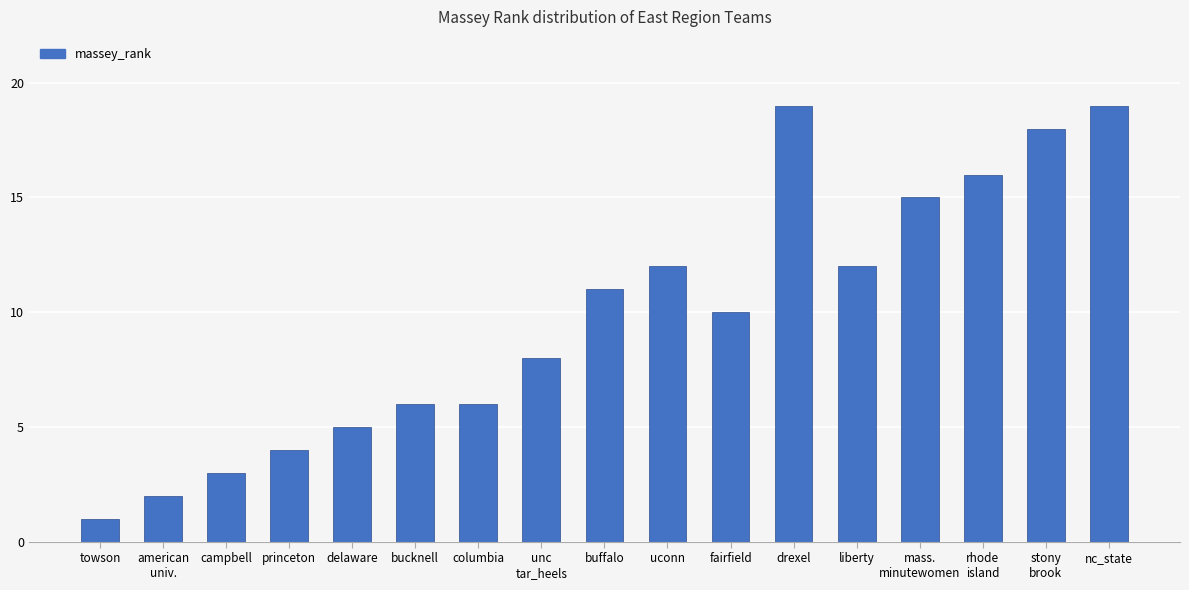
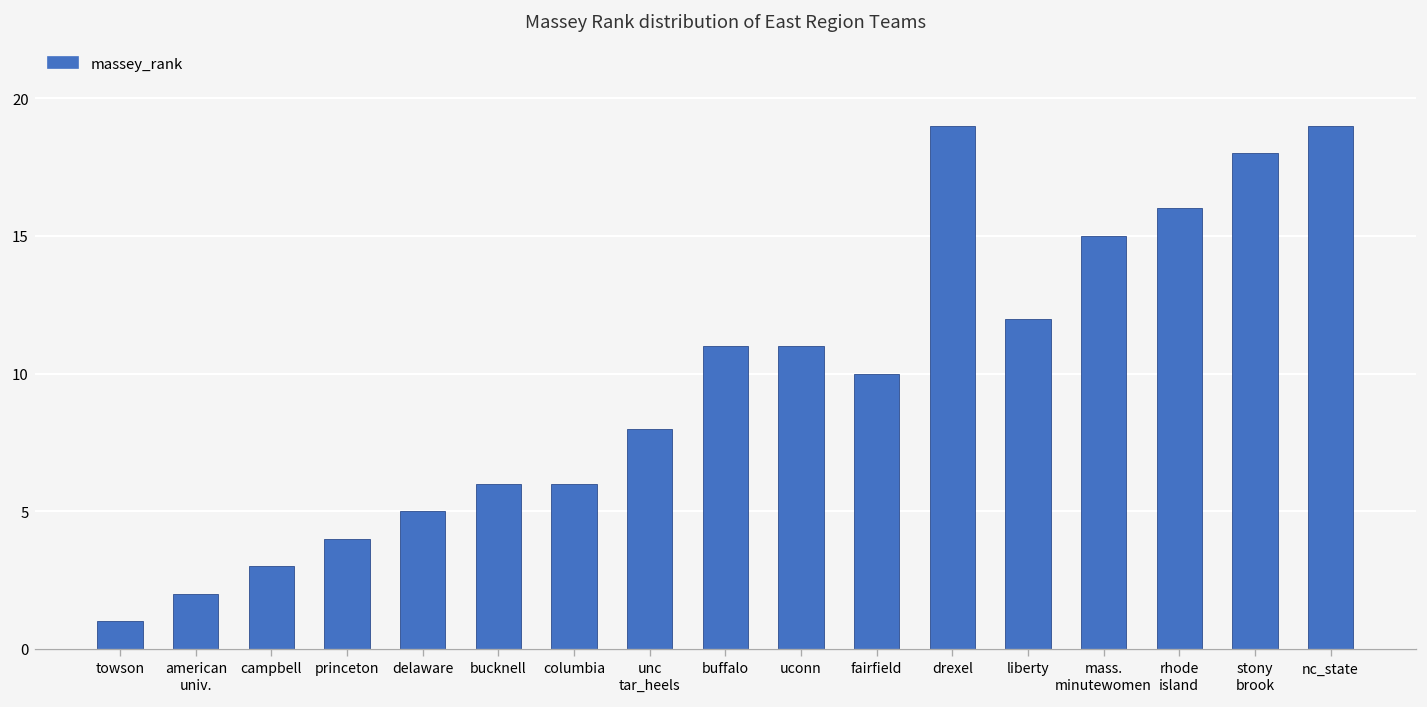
  {
    "towson": 1,
    "american univ.": 2,
    "campbell": 3,
    "princeton": 4,
    "delaware": 5,
    "bucknell": 6,
    "columbia": 6,
    "unc tar_heels": 8,
    "buffalo": 11,
-   "uconn": 12,
+   "uconn": 11,
    "fairfield": 10,
    "drexel": 19,
    "liberty": 12,
    "mass. minutewomen": 15,
    "rhode island": 16,
    "stony brook": 18,
    "nc_state": 19
  }
